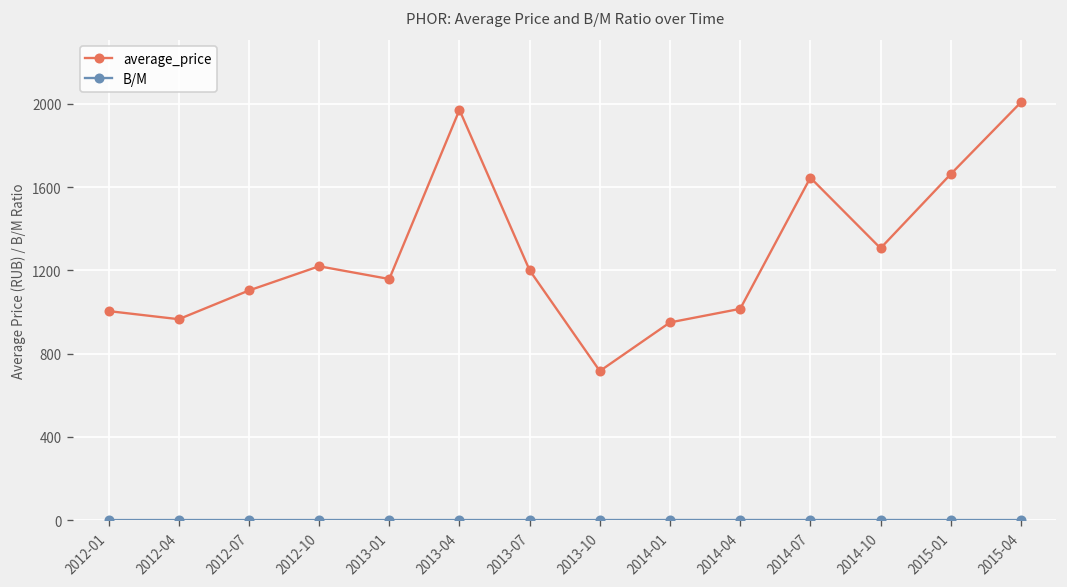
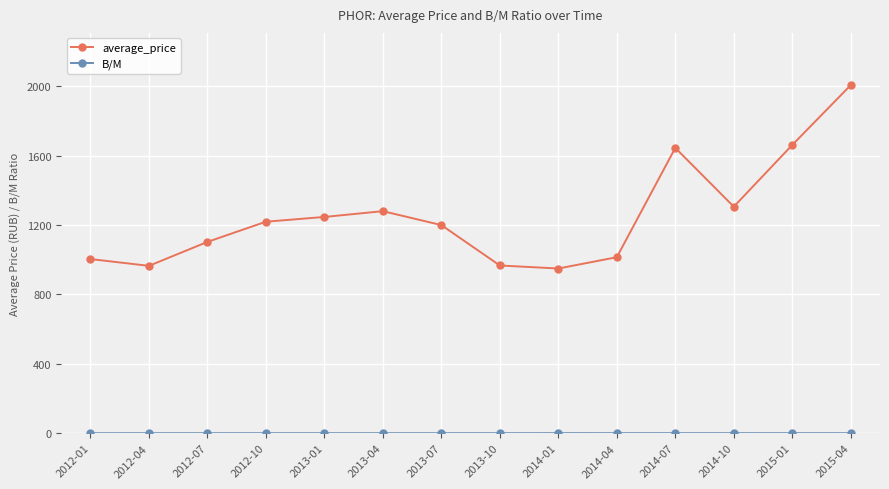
  {
    "average_price": {
      "2012-01": 1000,
      "2012-04": 970,
      "2012-07": 1100,
      "2012-10": 1220,
-     "2013-01": 1160,
-     "2013-04": 1970,
+     "2013-01": 1250,
+     "2013-04": 1280,
      "2013-07": 1200,
-     "2013-10": 720,
+     "2013-10": 970,
      "2014-01": 950,
      "2014-04": 1010,
      "2014-07": 1650,
      "2014-10": 1310,
      "2015-01": 1660,
      "2015-04": 2010
    },
    "B/M": {
      "2012-01": 0,
      "2012-04": 0,
      "2012-07": 0,
      "2012-10": 0,
      "2013-01": 0,
      "2013-04": 0,
      "2013-07": 0,
      "2013-10": 0,
      "2014-01": 0,
      "2014-04": 0,
      "2014-07": 0,
      "2014-10": 0,
      "2015-01": 0,
      "2015-04": 0
    }
  }
